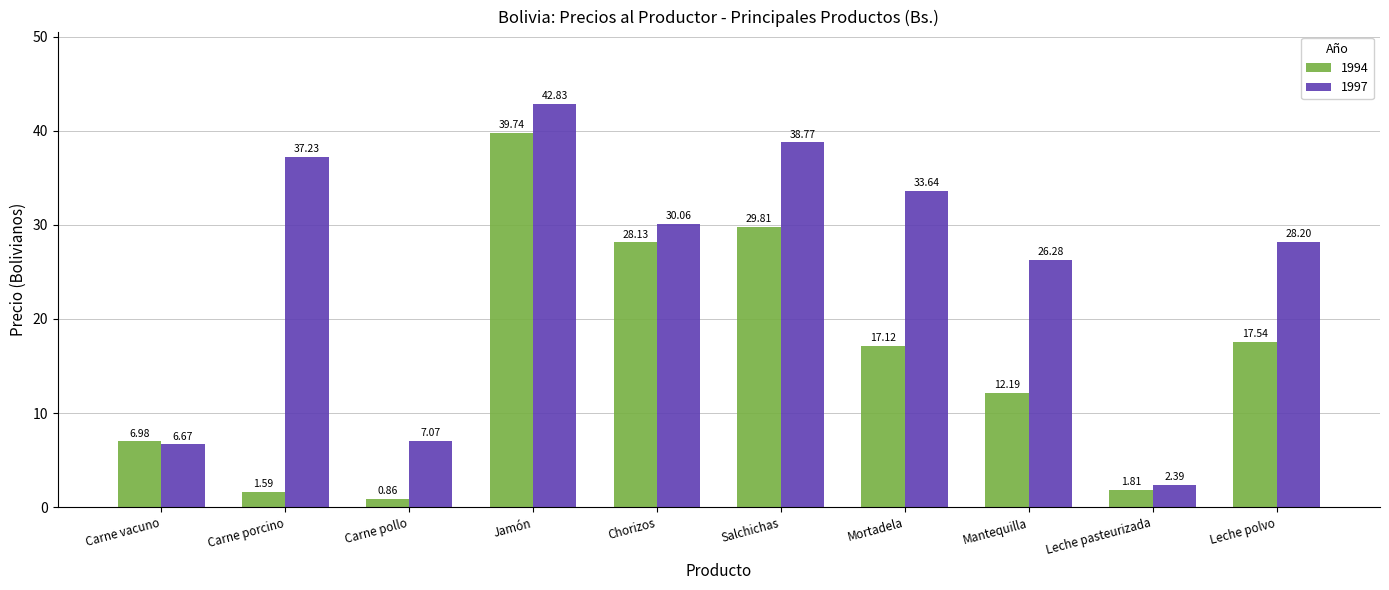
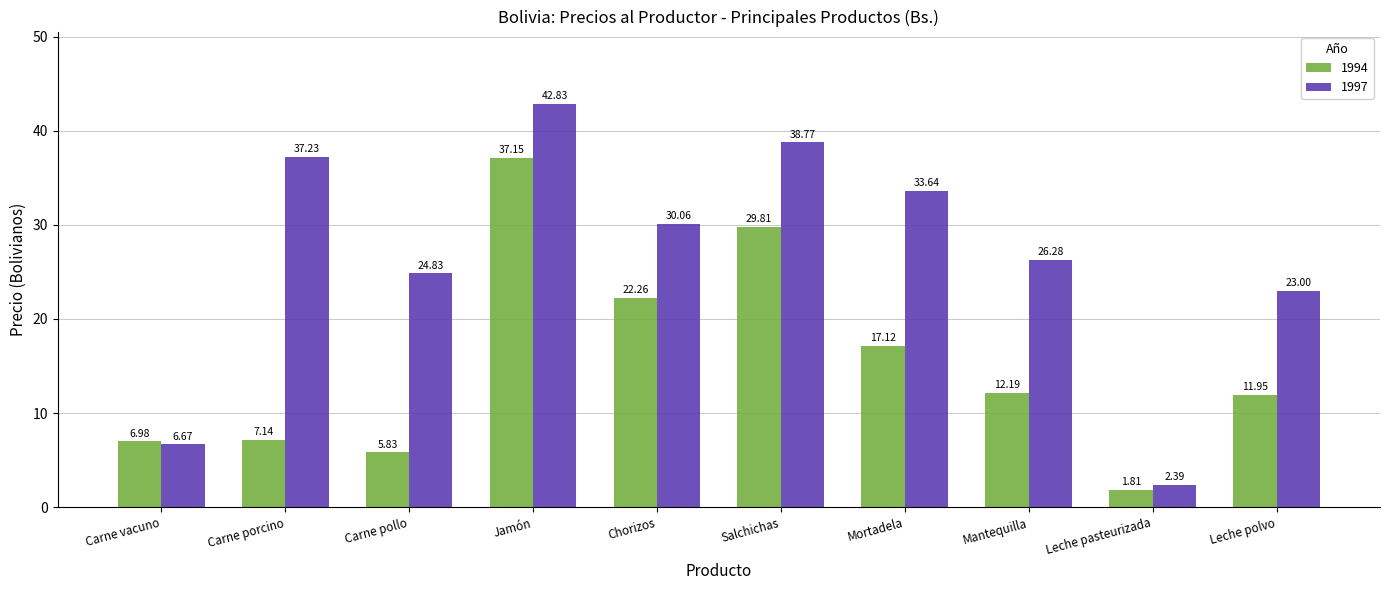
  {
    "1994": {
      "Carne vacuno": 6.98,
-     "Carne porcino": 1.59,
-     "Carne pollo": 0.86,
-     "Jamón": 39.74,
-     "Chorizos": 28.13,
+     "Carne porcino": 7.14,
+     "Carne pollo": 5.83,
+     "Jamón": 37.15,
+     "Chorizos": 22.26,
      "Salchichas": 29.81,
      "Mortadela": 17.12,
      "Mantequilla": 12.19,
      "Leche pasteurizada": 1.81,
-     "Leche polvo": 17.54
+     "Leche polvo": 11.95
    },
    "1997": {
      "Carne vacuno": 6.67,
      "Carne porcino": 37.23,
-     "Carne pollo": 7.07,
+     "Carne pollo": 24.83,
      "Jamón": 42.83,
      "Chorizos": 30.06,
      "Salchichas": 38.77,
      "Mortadela": 33.64,
      "Mantequilla": 26.28,
      "Leche pasteurizada": 2.39,
-     "Leche polvo": 28.20
+     "Leche polvo": 23.00
    }
  }
